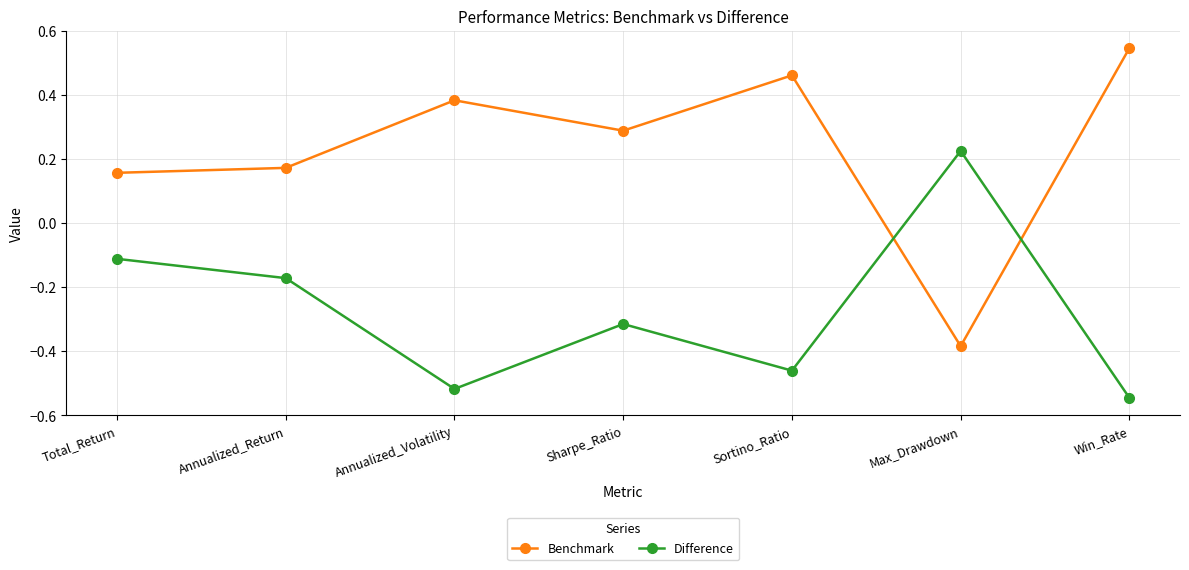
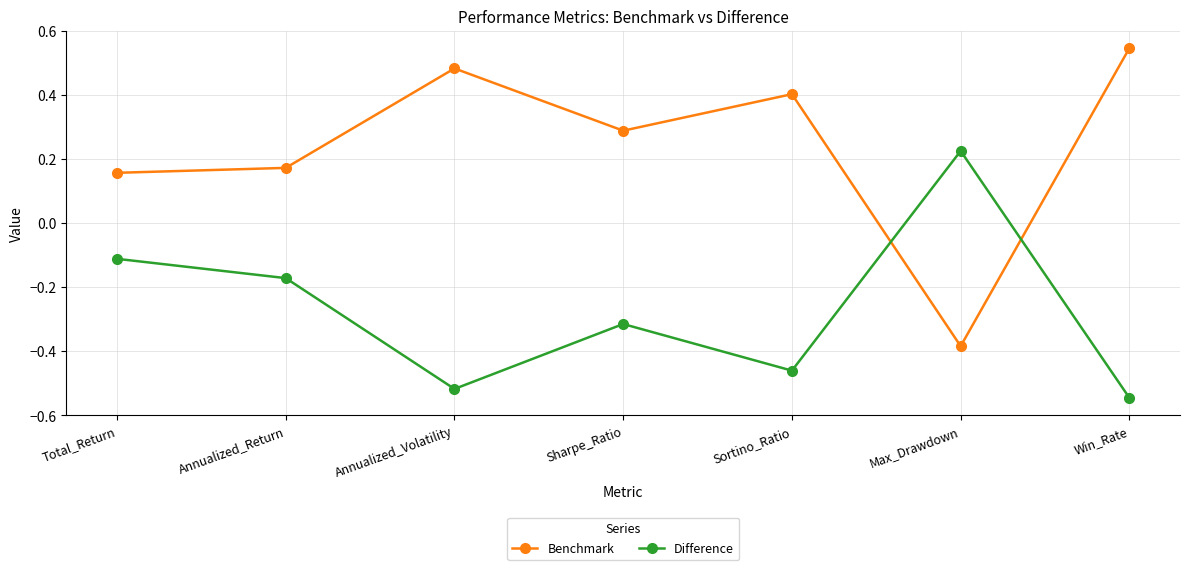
  {
    "Benchmark": {
      "Total_Return": 0.16,
      "Annualized_Return": 0.17,
-     "Annualized_Volatility": 0.38,
+     "Annualized_Volatility": 0.48,
      "Sharpe_Ratio": 0.29,
-     "Sortino_Ratio": 0.46,
+     "Sortino_Ratio": 0.40,
      "Max_Drawdown": -0.38,
      "Win_Rate": 0.55
    },
    "Difference": {
      "Total_Return": -0.11,
      "Annualized_Return": -0.17,
      "Annualized_Volatility": -0.52,
      "Sharpe_Ratio": -0.32,
      "Sortino_Ratio": -0.46,
      "Max_Drawdown": 0.22,
      "Win_Rate": -0.55
    }
  }
